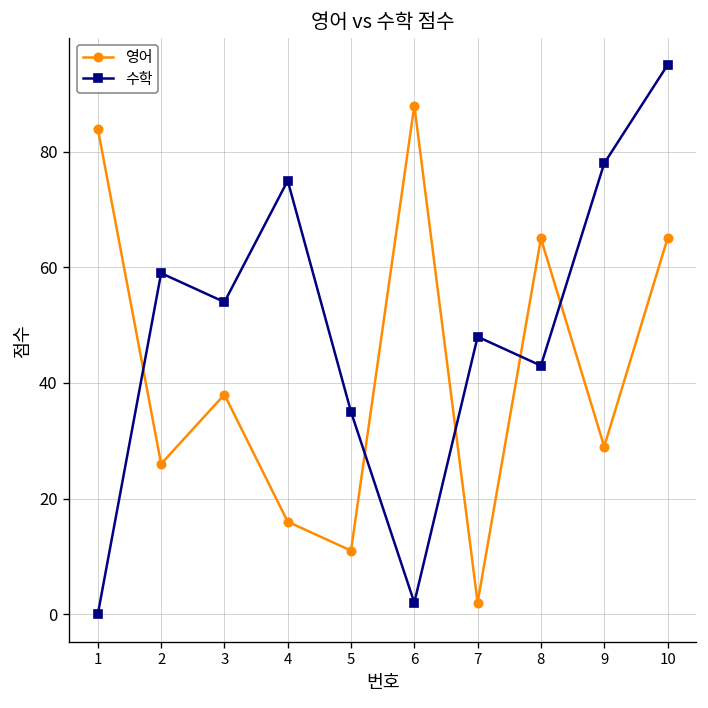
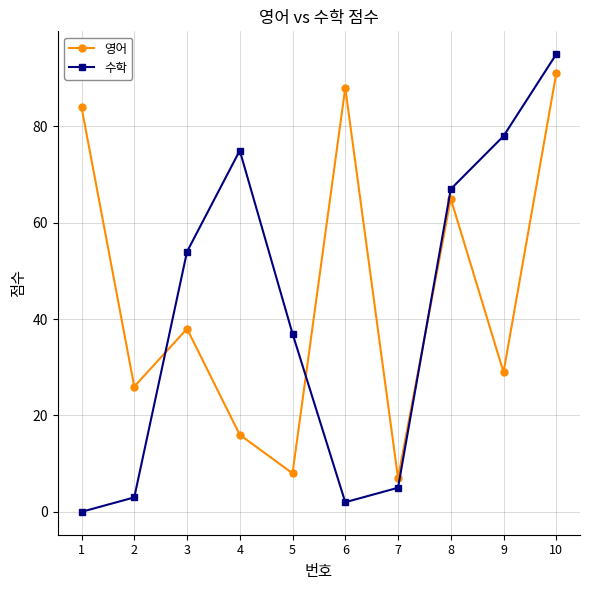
  {
    "영어": {
      "1": 84,
      "2": 26,
      "3": 38,
      "4": 16,
-     "5": 11,
+     "5": 8,
      "6": 88,
-     "7": 2,
+     "7": 7,
      "8": 65,
      "9": 29,
-     "10": 65
+     "10": 91
    },
    "수학": {
      "1": 0,
-     "2": 59,
+     "2": 3,
      "3": 54,
      "4": 75,
-     "5": 35,
+     "5": 37,
      "6": 2,
-     "7": 48,
-     "8": 43,
+     "7": 5,
+     "8": 67,
      "9": 78,
      "10": 95
    }
  }
